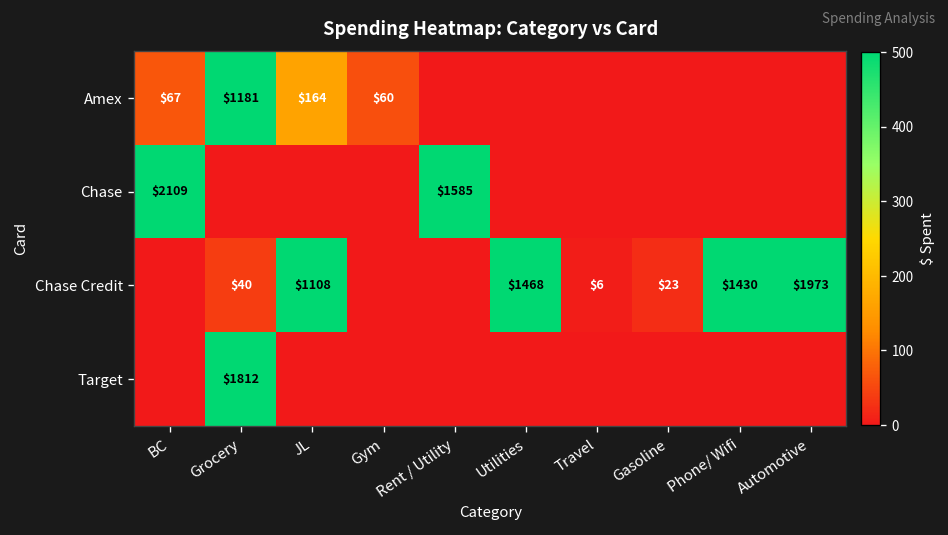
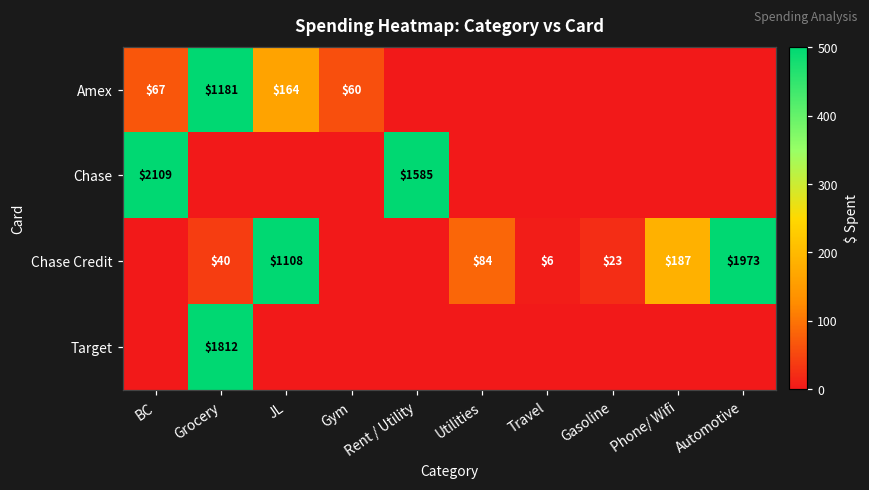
  {
    "Amex": {
      "BC": "$67",
      "Grocery": "$1181",
      "JL": "$164",
      "Gym": "$60"
    },
    "Chase": {
      "BC": "$2109",
      "Rent / Utility": "$1585"
    },
    "Chase Credit": {
      "Grocery": "$40",
      "JL": "$1108",
-     "Utilities": "$1468",
+     "Utilities": "$84",
      "Travel": "$6",
      "Gasoline": "$23",
-     "Phone/ Wifi": "$1430",
+     "Phone/ Wifi": "$187",
      "Automotive": "$1973"
    },
    "Target": {
      "Grocery": "$1812"
    }
  }
